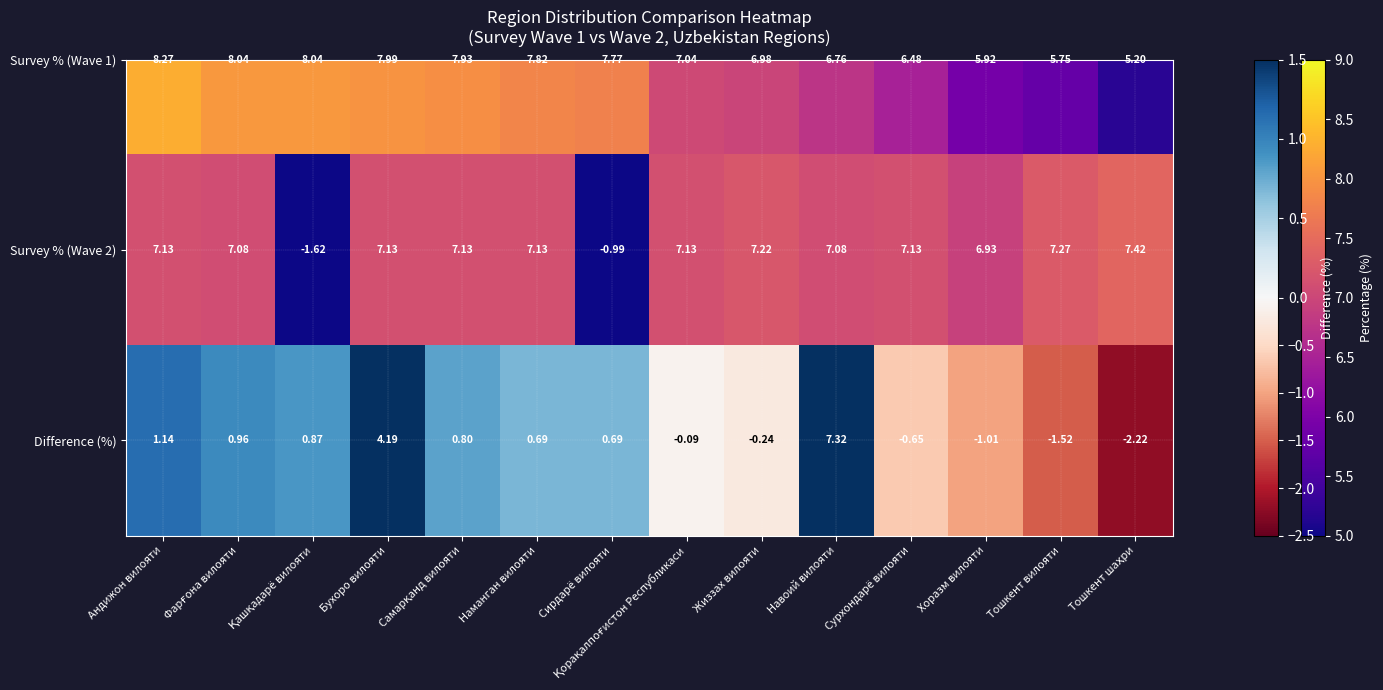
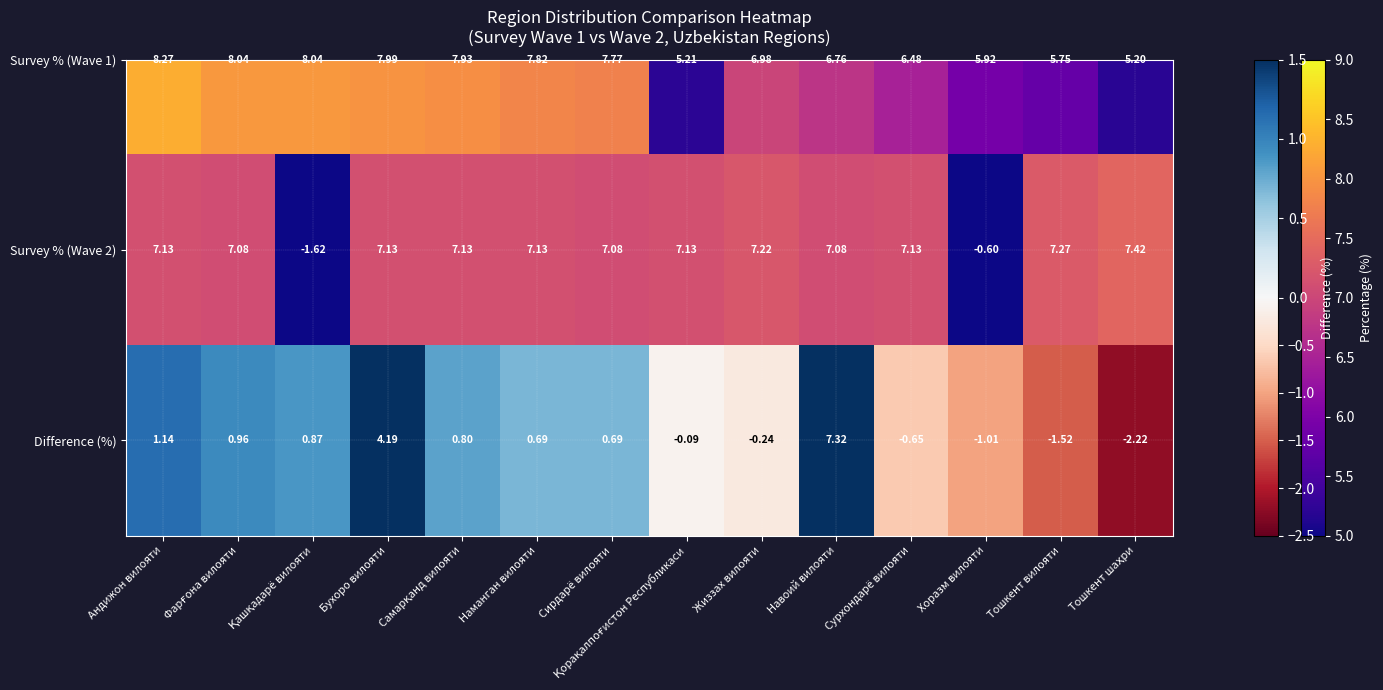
  {
    "Survey % (Wave 1)": {
      "Андижон вилояти": 8.27,
      "Фарғона вилояти": 8.04,
      "Қашқадарё вилояти": 8.04,
      "Бухоро вилояти": 7.99,
      "Самарқанд вилояти": 7.93,
      "Наманган вилояти": 7.82,
      "Сирдарё вилояти": 7.77,
-     "Қорақалпоғистон Республикаси": 7.04,
+     "Қорақалпоғистон Республикаси": 5.21,
      "Жиззах вилояти": 6.98,
      "Навоий вилояти": 6.76,
      "Сурхондарё вилояти": 6.48,
      "Хоразм вилояти": 5.92,
      "Тошкент вилояти": 5.75,
      "Тошкент шаҳри": 5.20
    },
    "Survey % (Wave 2)": {
      "Андижон вилояти": 7.13,
      "Фарғона вилояти": 7.08,
      "Қашқадарё вилояти": -1.62,
      "Бухоро вилояти": 7.13,
      "Самарқанд вилояти": 7.13,
      "Наманган вилояти": 7.13,
-     "Сирдарё вилояти": -0.99,
+     "Сирдарё вилояти": 7.08,
      "Қорақалпоғистон Республикаси": 7.13,
      "Жиззах вилояти": 7.22,
      "Навоий вилояти": 7.08,
      "Сурхондарё вилояти": 7.13,
-     "Хоразм вилояти": 6.93,
+     "Хоразм вилояти": -0.60,
      "Тошкент вилояти": 7.27,
      "Тошкент шаҳри": 7.42
    },
    "Difference (%)": {
      "Андижон вилояти": 1.14,
      "Фарғона вилояти": 0.96,
      "Қашқадарё вилояти": 0.87,
      "Бухоро вилояти": 4.19,
      "Самарқанд вилояти": 0.80,
      "Наманган вилояти": 0.69,
      "Сирдарё вилояти": 0.69,
      "Қорақалпоғистон Республикаси": -0.09,
      "Жиззах вилояти": -0.24,
      "Навоий вилояти": 7.32,
      "Сурхондарё вилояти": -0.65,
      "Хоразм вилояти": -1.01,
      "Тошкент вилояти": -1.52,
      "Тошкент шаҳри": -2.22
    }
  }
